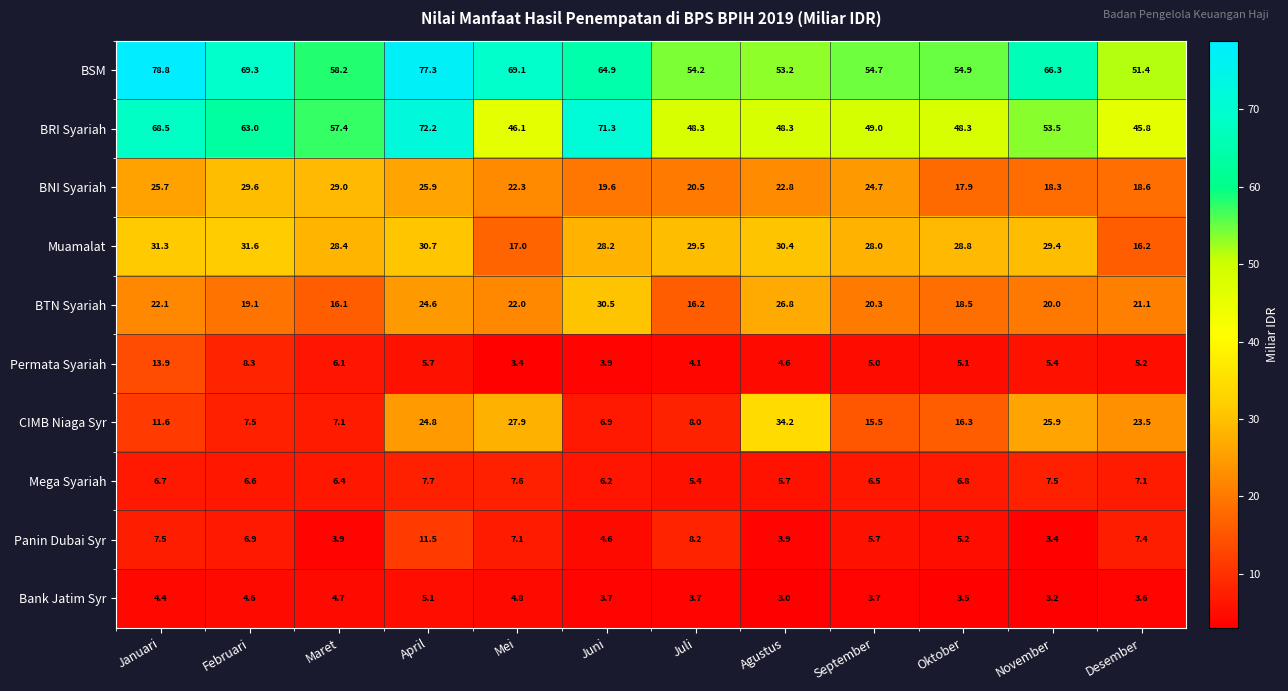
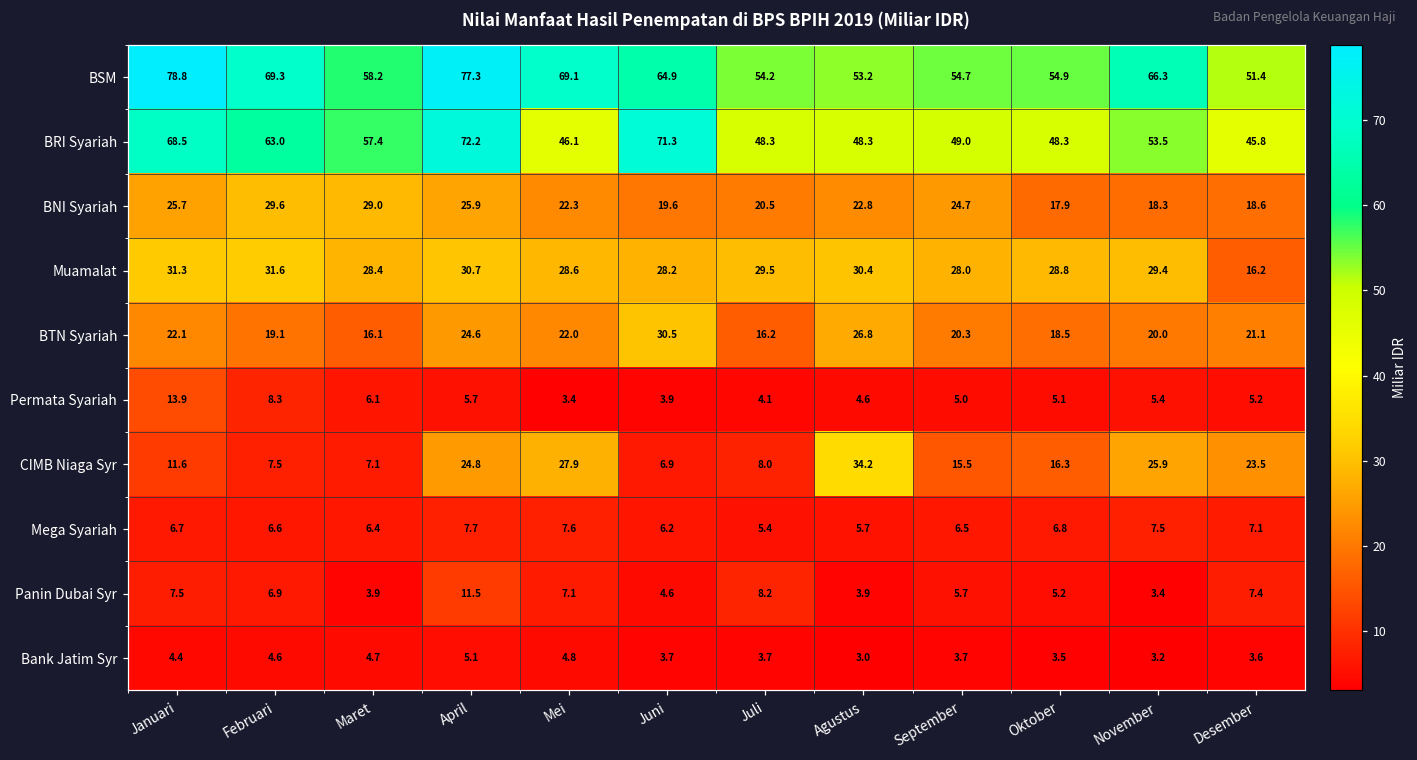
  {
    "BSM": {
      "Januari": 78.8,
      "Februari": 69.3,
      "Maret": 58.2,
      "April": 77.3,
      "Mei": 69.1,
      "Juni": 64.9,
      "Juli": 54.2,
      "Agustus": 53.2,
      "September": 54.7,
      "Oktober": 54.9,
      "November": 66.3,
      "Desember": 51.4
    },
    "BRI Syariah": {
      "Januari": 68.5,
      "Februari": 63.0,
      "Maret": 57.4,
      "April": 72.2,
      "Mei": 46.1,
      "Juni": 71.3,
      "Juli": 48.3,
      "Agustus": 48.3,
      "September": 49.0,
      "Oktober": 48.3,
      "November": 53.5,
      "Desember": 45.8
    },
    "BNI Syariah": {
      "Januari": 25.7,
      "Februari": 29.6,
      "Maret": 29.0,
      "April": 25.9,
      "Mei": 22.3,
      "Juni": 19.6,
      "Juli": 20.5,
      "Agustus": 22.8,
      "September": 24.7,
      "Oktober": 17.9,
      "November": 18.3,
      "Desember": 18.6
    },
    "Muamalat": {
      "Januari": 31.3,
      "Februari": 31.6,
      "Maret": 28.4,
      "April": 30.7,
-     "Mei": 17.0,
+     "Mei": 28.6,
      "Juni": 28.2,
      "Juli": 29.5,
      "Agustus": 30.4,
      "September": 28.0,
      "Oktober": 28.8,
      "November": 29.4,
      "Desember": 16.2
    },
    "BTN Syariah": {
      "Januari": 22.1,
      "Februari": 19.1,
      "Maret": 16.1,
      "April": 24.6,
      "Mei": 22.0,
      "Juni": 30.5,
      "Juli": 16.2,
      "Agustus": 26.8,
      "September": 20.3,
      "Oktober": 18.5,
      "November": 20.0,
      "Desember": 21.1
    },
    "Permata Syariah": {
      "Januari": 13.9,
      "Februari": 8.3,
      "Maret": 6.1,
      "April": 5.7,
      "Mei": 3.4,
      "Juni": 3.9,
      "Juli": 4.1,
      "Agustus": 4.6,
      "September": 5.0,
      "Oktober": 5.1,
      "November": 5.4,
      "Desember": 5.2
    },
    "CIMB Niaga Syr": {
      "Januari": 11.6,
      "Februari": 7.5,
      "Maret": 7.1,
      "April": 24.8,
      "Mei": 27.9,
      "Juni": 6.9,
      "Juli": 8.0,
      "Agustus": 34.2,
      "September": 15.5,
      "Oktober": 16.3,
      "November": 25.9,
      "Desember": 23.5
    },
    "Mega Syariah": {
      "Januari": 6.7,
      "Februari": 6.6,
      "Maret": 6.4,
      "April": 7.7,
      "Mei": 7.6,
      "Juni": 6.2,
      "Juli": 5.4,
      "Agustus": 5.7,
      "September": 6.5,
      "Oktober": 6.8,
      "November": 7.5,
      "Desember": 7.1
    },
    "Panin Dubai Syr": {
      "Januari": 7.5,
      "Februari": 6.9,
      "Maret": 3.9,
      "April": 11.5,
      "Mei": 7.1,
      "Juni": 4.6,
      "Juli": 8.2,
      "Agustus": 3.9,
      "September": 5.7,
      "Oktober": 5.2,
      "November": 3.4,
      "Desember": 7.4
    },
    "Bank Jatim Syr": {
      "Januari": 4.4,
      "Februari": 4.6,
      "Maret": 4.7,
      "April": 5.1,
      "Mei": 4.8,
      "Juni": 3.7,
      "Juli": 3.7,
      "Agustus": 3.0,
      "September": 3.7,
      "Oktober": 3.5,
      "November": 3.2,
      "Desember": 3.6
    }
  }
